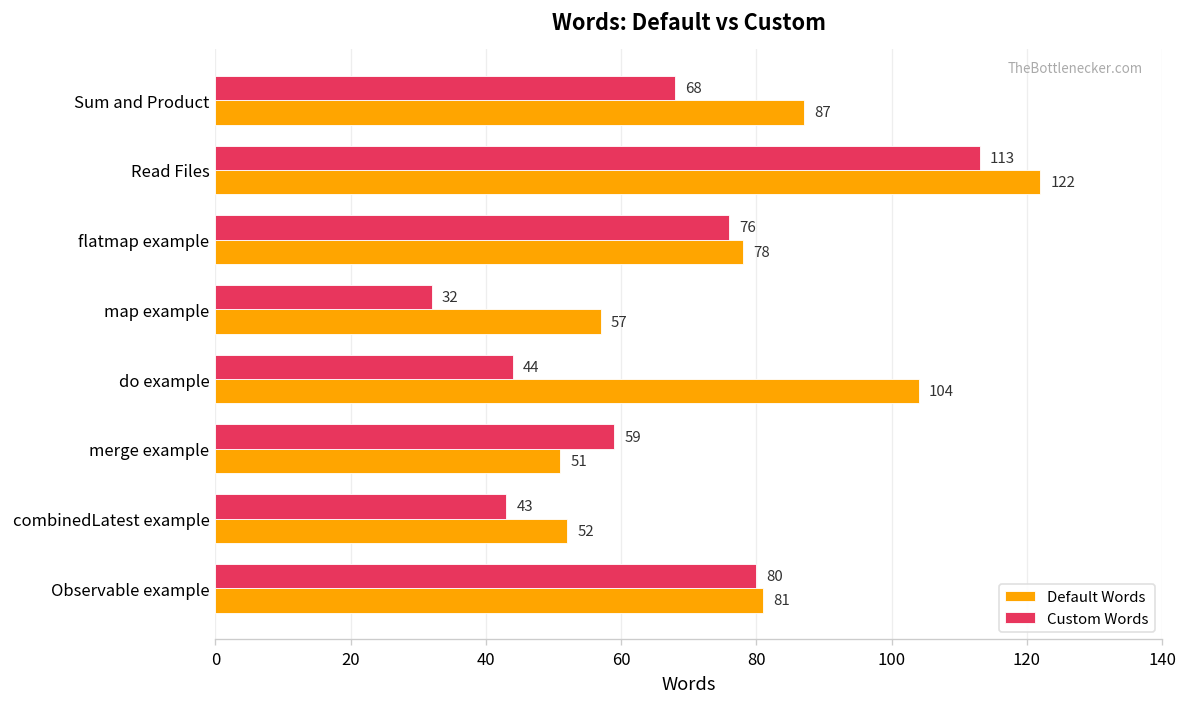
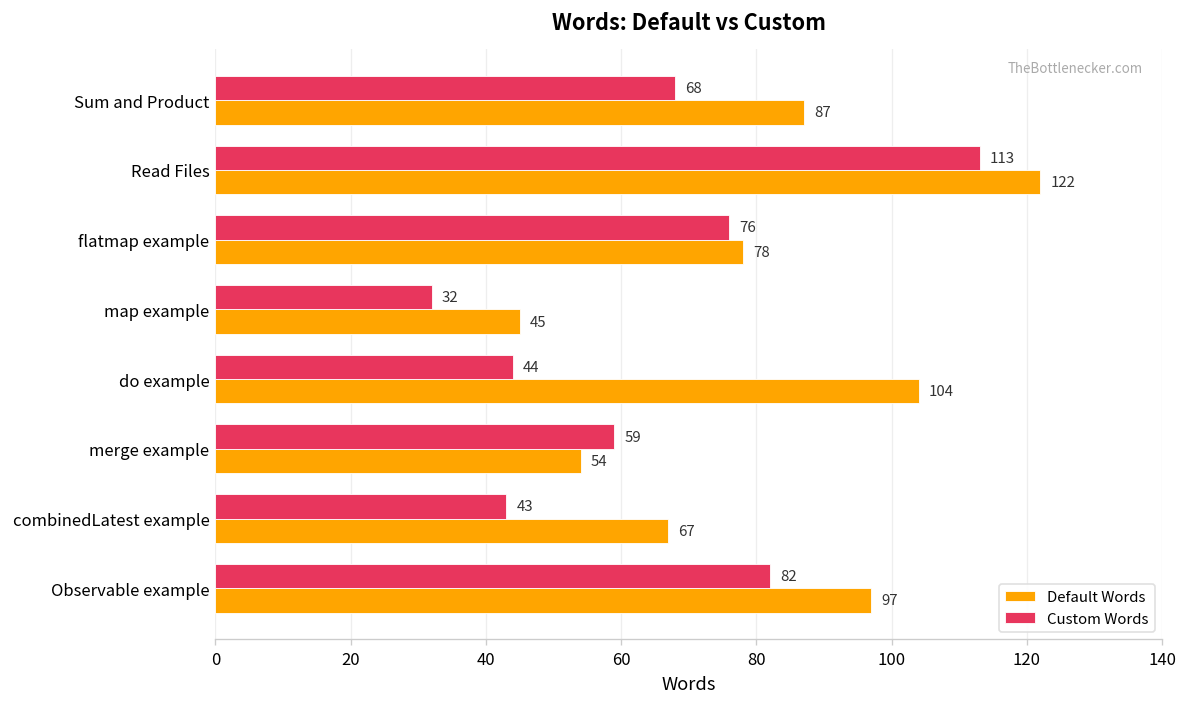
  {
    "Default Words": {
      "Sum and Product": 87,
      "Read Files": 122,
      "flatmap example": 78,
-     "map example": 57,
+     "map example": 45,
      "do example": 104,
-     "merge example": 51,
-     "combinedLatest example": 52,
-     "Observable example": 81
+     "merge example": 54,
+     "combinedLatest example": 67,
+     "Observable example": 97
    },
    "Custom Words": {
      "Sum and Product": 68,
      "Read Files": 113,
      "flatmap example": 76,
      "map example": 32,
      "do example": 44,
      "merge example": 59,
      "combinedLatest example": 43,
-     "Observable example": 80
+     "Observable example": 82
    }
  }
